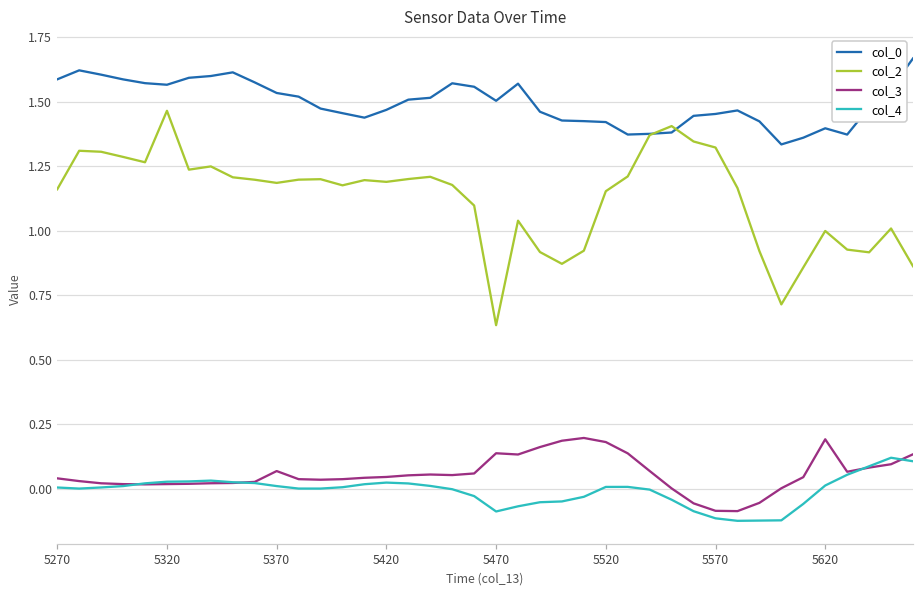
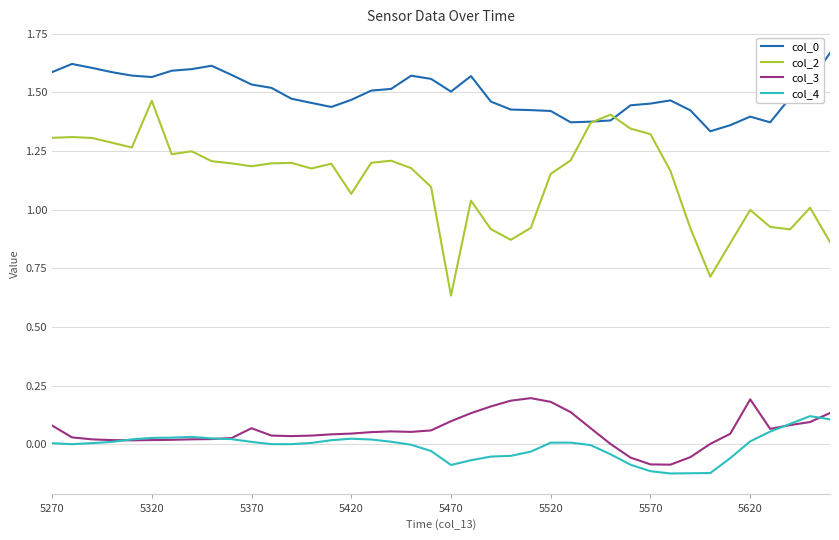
  {
    "col_0": {
      "5270": 1.59,
      "5320": 1.57,
      "5370": 1.53,
      "5420": 1.47,
      "5470": 1.50,
      "5520": 1.42,
      "5570": 1.45,
      "5620": 1.40
    },
    "col_2": {
-     "5270": 1.16,
+     "5270": 1.31,
      "5320": 1.46,
      "5370": 1.19,
-     "5420": 1.19,
+     "5420": 1.07,
      "5470": 0.63,
      "5520": 1.15,
      "5570": 1.32,
      "5620": 1.00
    },
    "col_3": {
-     "5270": 0.04,
+     "5270": 0.08,
      "5370": 0.07,
      "5420": 0.05,
-     "5470": 0.14,
+     "5470": 0.10,
      "5520": 0.18,
      "5570": -0.08,
      "5620": 0.19
    },
    "col_4": {
      "5270": 0.01,
      "5370": 0.01,
      "5420": 0.02,
      "5470": -0.09,
      "5520": 0.01,
      "5570": -0.11,
      "5620": 0.01
    }
  }
